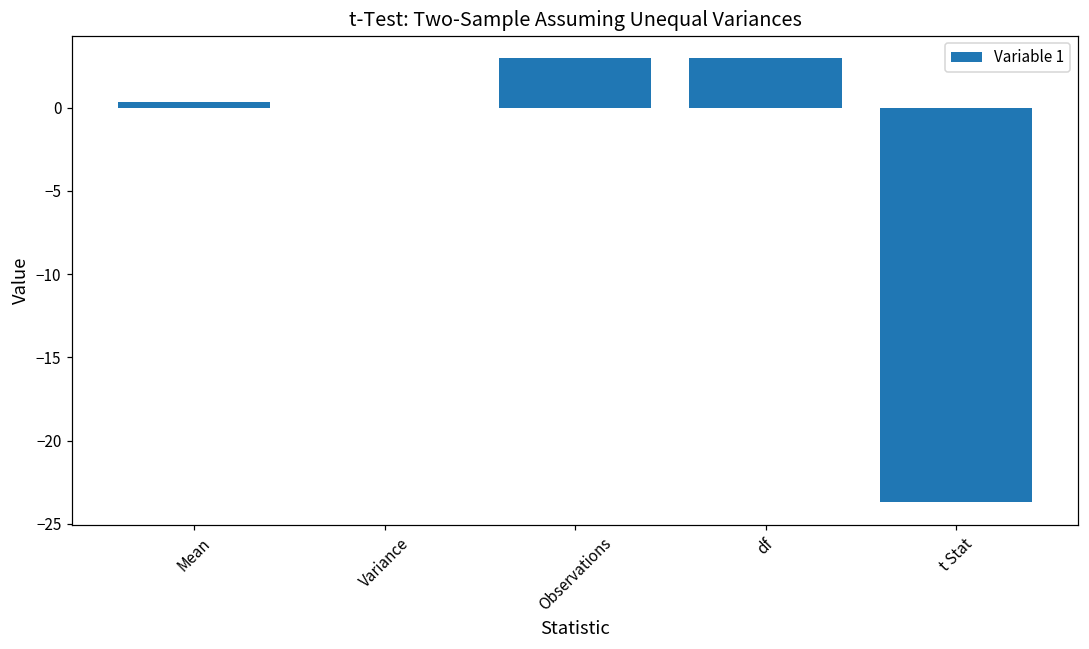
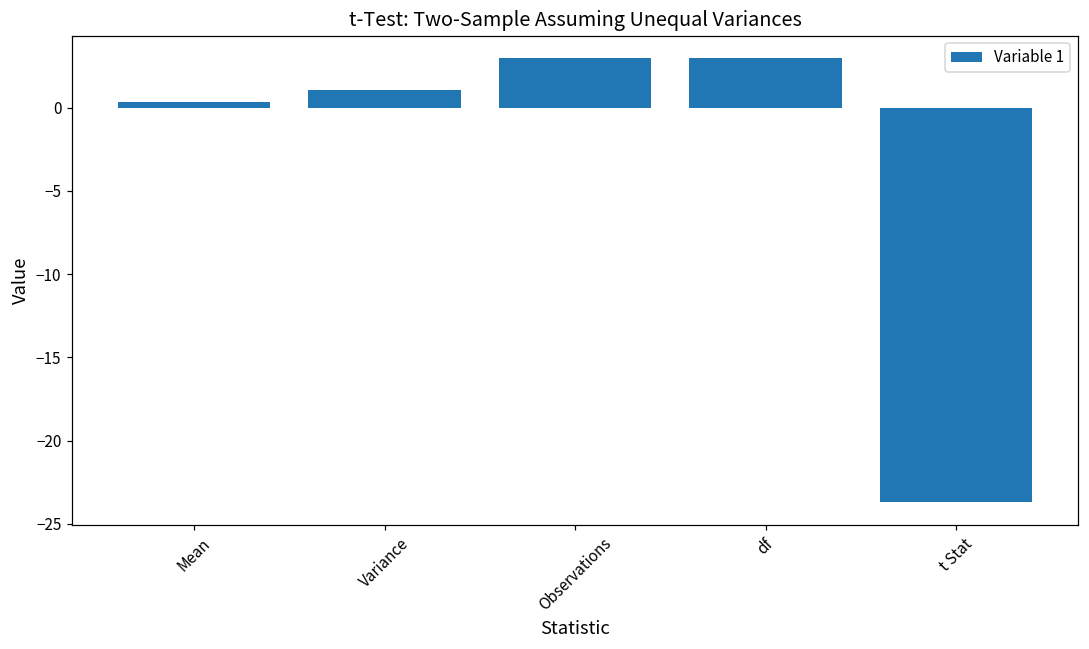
  {
    "Mean": 0.3,
-   "Variance": 0.0,
+   "Variance": 1.1,
    "Observations": 3.0,
    "df": 3.0,
    "t Stat": -23.7
  }
